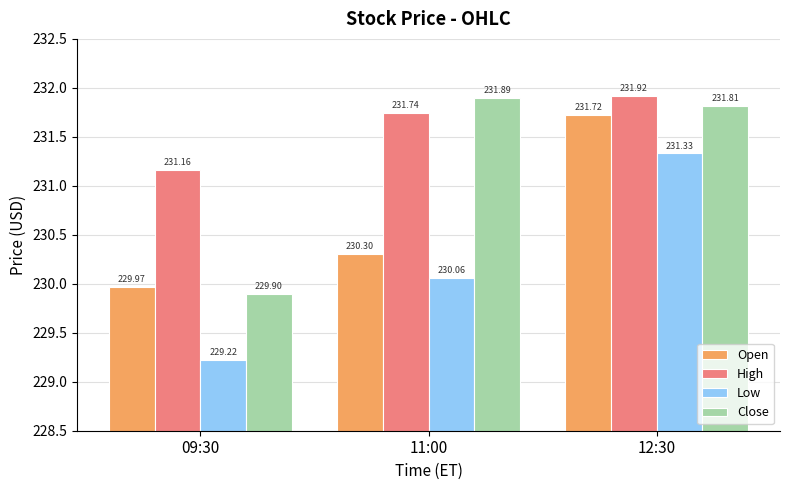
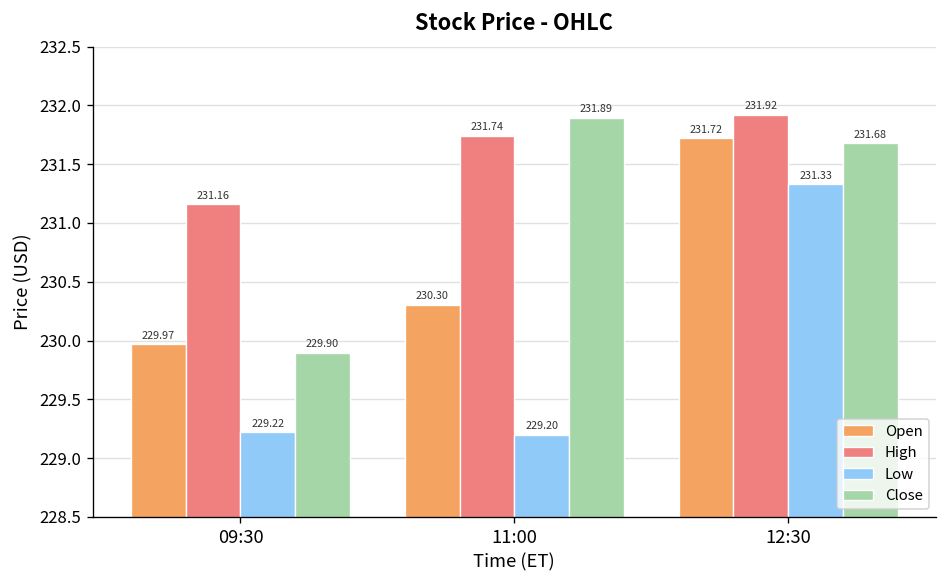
  {
    "Low": {
      "09:30": 229.22,
-     "11:00": 230.06,
+     "11:00": 229.20,
      "12:30": 231.33
    },
    "Close": {
      "09:30": 229.90,
      "11:00": 231.89,
-     "12:30": 231.81
+     "12:30": 231.68
    }
  }
